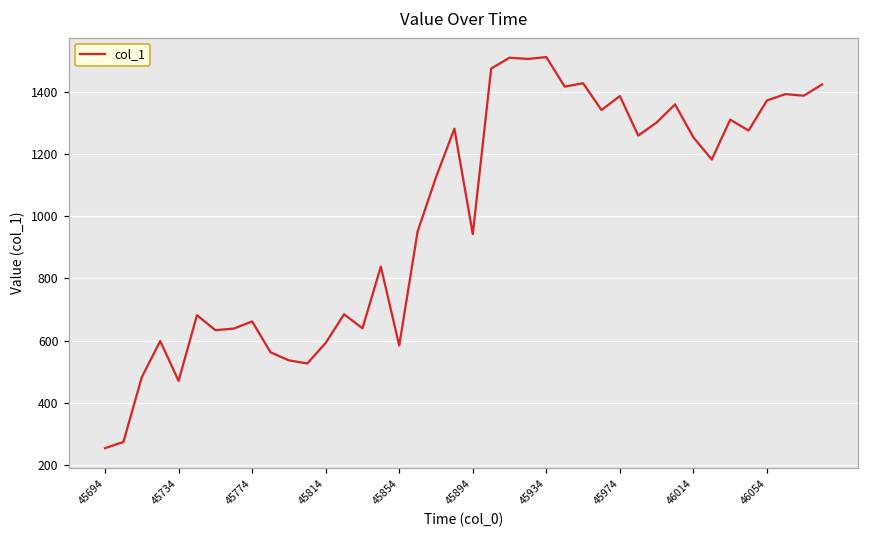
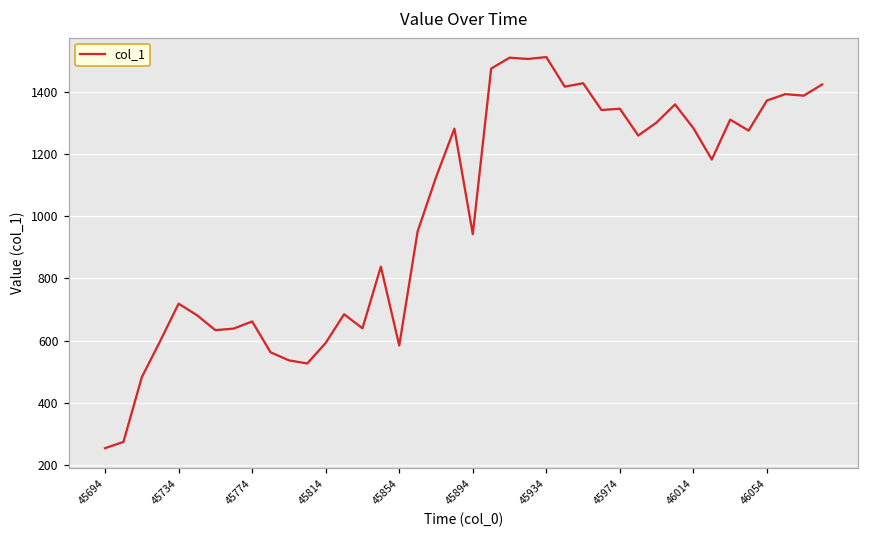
  {
    "45694": 260,
-   "45734": 470,
+   "45734": 720,
    "45774": 660,
    "45814": 590,
    "45854": 580,
    "45894": 940,
    "45934": 1510,
-   "45974": 1390,
-   "46014": 1250,
+   "45974": 1350,
+   "46014": 1280,
    "46054": 1370
  }
